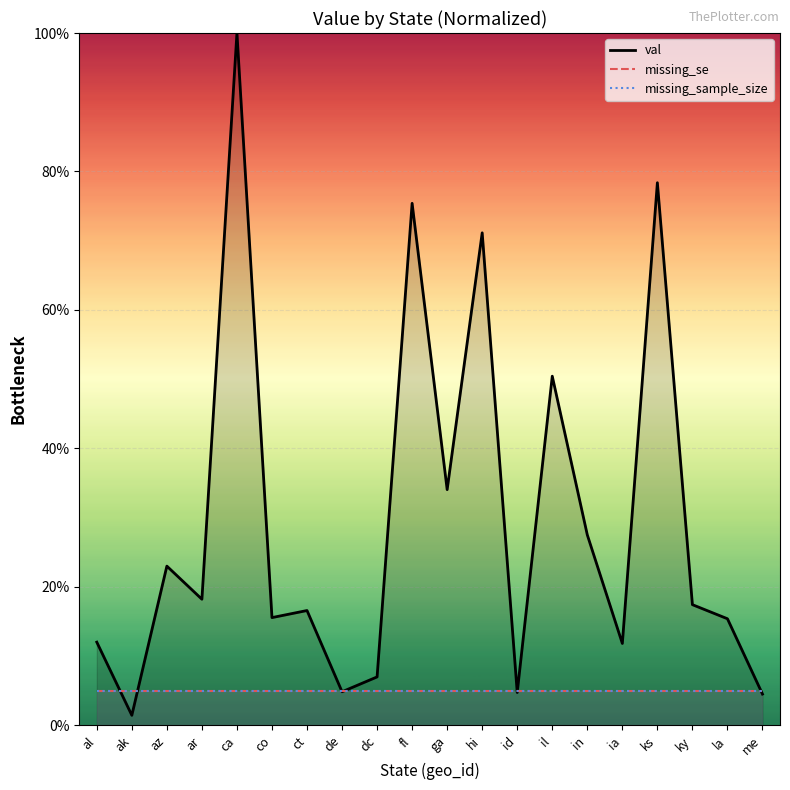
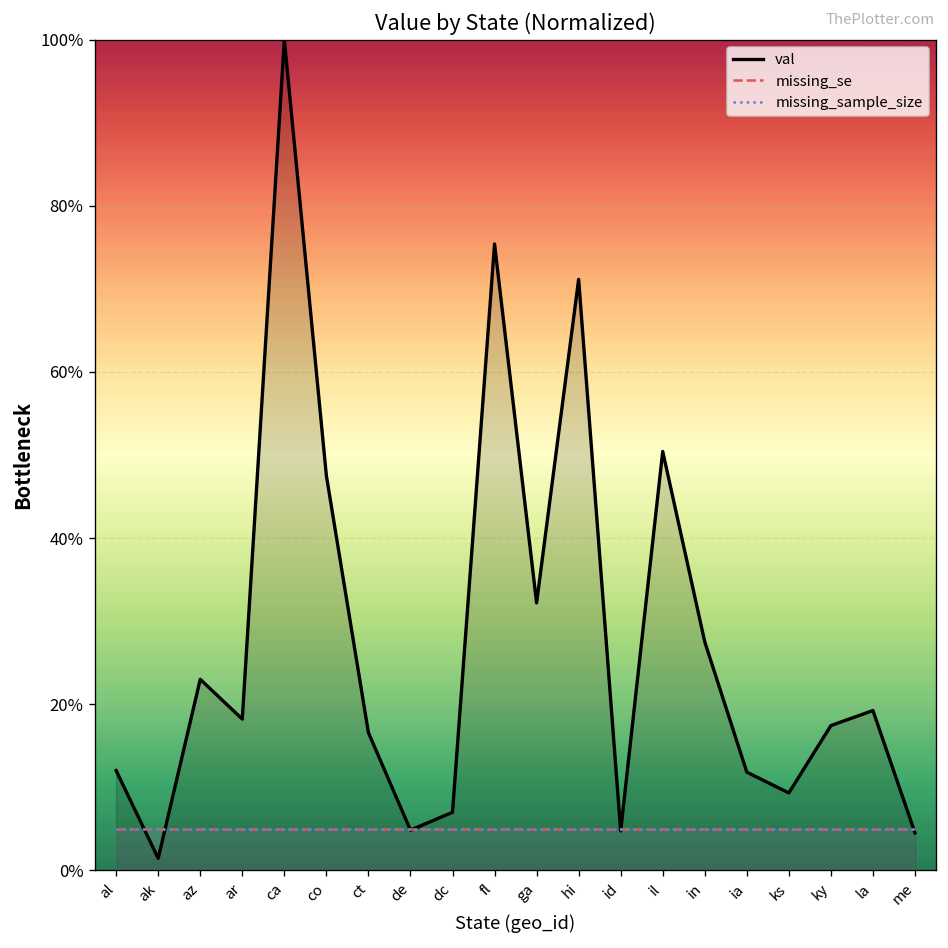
  {
    "val": {
      "al": "12%",
      "ak": "1%",
      "az": "23%",
      "ar": "18%",
      "ca": "100%",
-     "co": "16%",
+     "co": "48%",
      "ct": "17%",
      "dc": "7%",
      "fl": "75%",
-     "ga": "34%",
+     "ga": "32%",
      "hi": "71%",
      "il": "50%",
      "in": "28%",
      "ia": "12%",
-     "ks": "78%",
+     "ks": "9%",
      "ky": "17%",
-     "la": "15%",
+     "la": "19%",
      "me": "5%"
    },
    "missing_sample_size": {
      "al": "5%",
      "ak": "5%",
      "az": "5%",
      "ar": "5%",
      "ca": "5%",
      "co": "5%",
      "ct": "5%",
      "dc": "5%",
      "fl": "5%",
      "ga": "5%",
      "hi": "5%",
      "il": "5%",
      "in": "5%",
      "ia": "5%",
      "ks": "5%",
      "ky": "5%",
      "la": "5%",
      "me": "5%"
    }
  }
